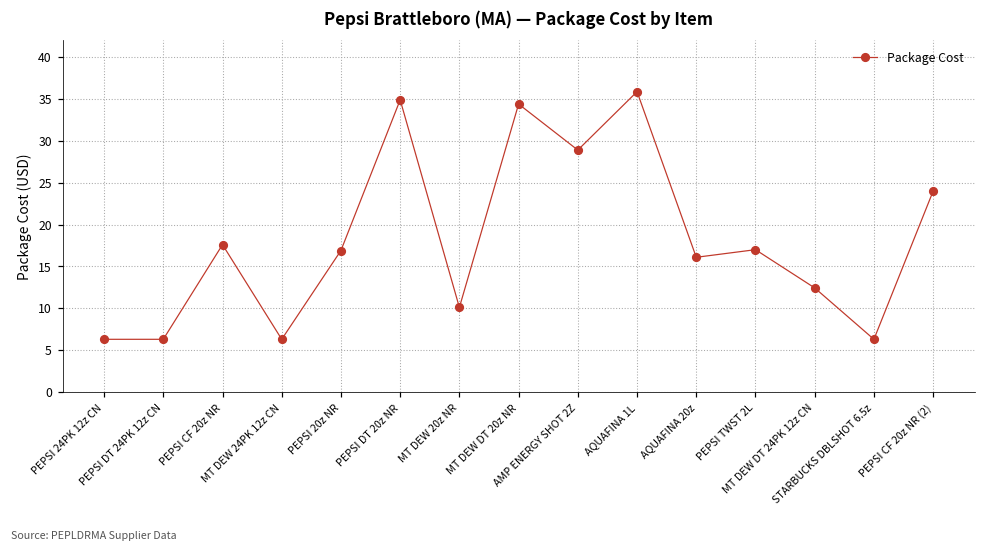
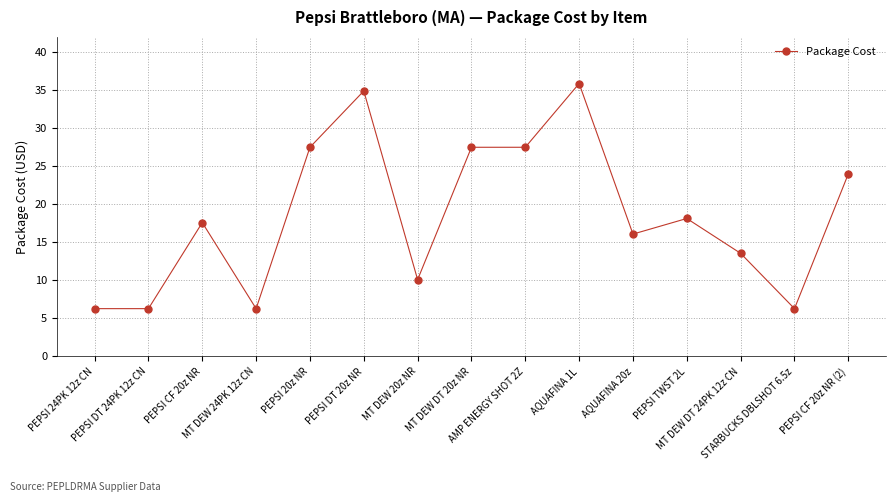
  {
    "PEPSI 24PK 12z CN": 6,
    "PEPSI DT 24PK 12z CN": 6,
    "PEPSI CF 20z NR": 18,
    "MT DEW 24PK 12z CN": 6,
-   "PEPSI 20z NR": 17,
+   "PEPSI 20z NR": 28,
    "PEPSI DT 20z NR": 35,
    "MT DEW 20z NR": 10,
-   "MT DEW DT 20z NR": 34,
-   "AMP ENERGY SHOT 2Z": 29,
+   "MT DEW DT 20z NR": 28,
+   "AMP ENERGY SHOT 2Z": 28,
    "AQUAFINA 1L": 36,
    "AQUAFINA 20z": 16,
-   "PEPSI TWST 2L": 17,
-   "MT DEW DT 24PK 12z CN": 12,
+   "PEPSI TWST 2L": 18,
+   "MT DEW DT 24PK 12z CN": 14,
    "STARBUCKS DBLSHOT 6.5z": 6,
    "PEPSI CF 20z NR (2)": 24
  }
